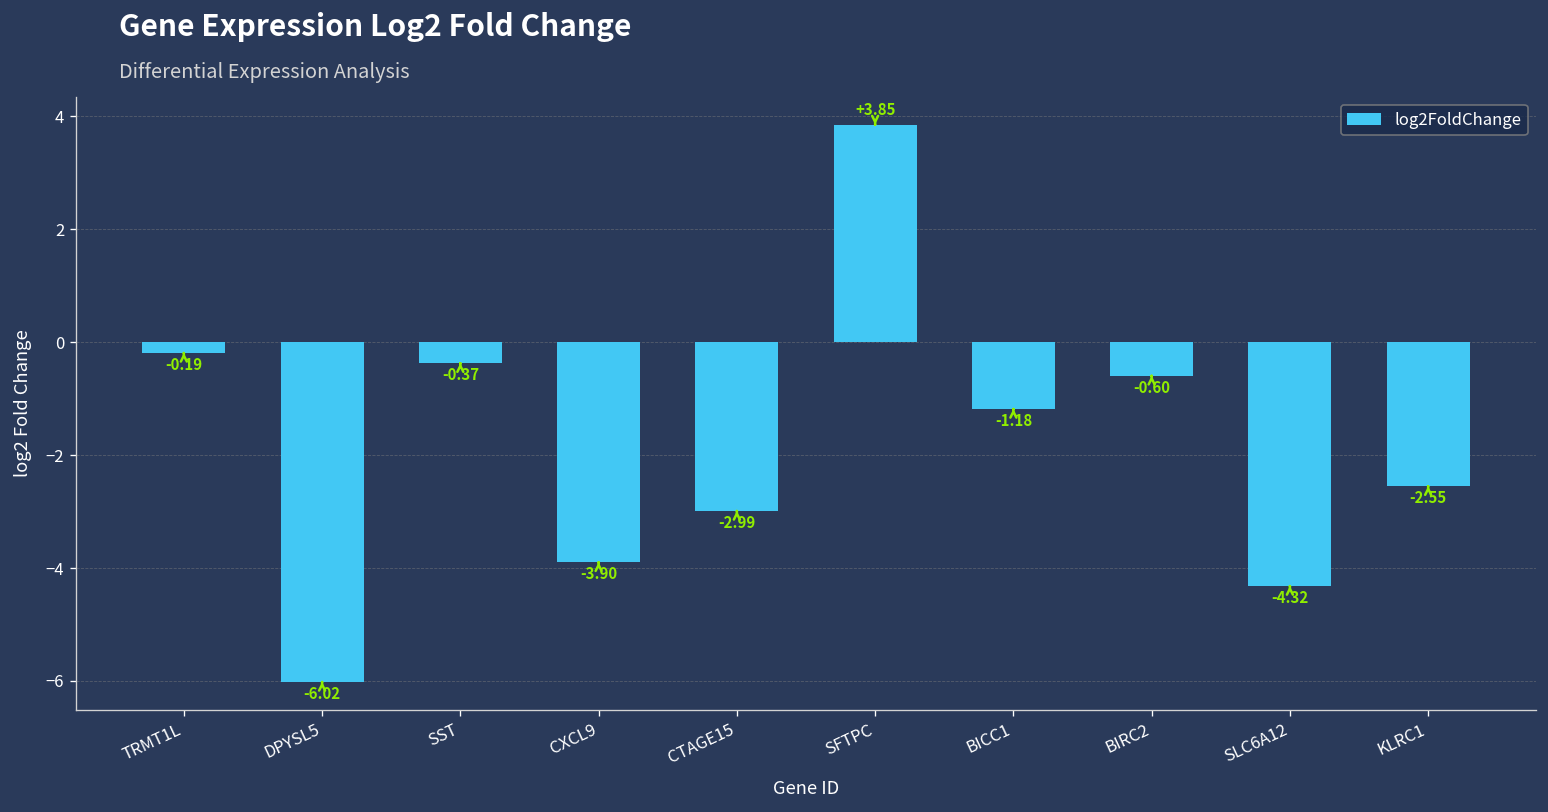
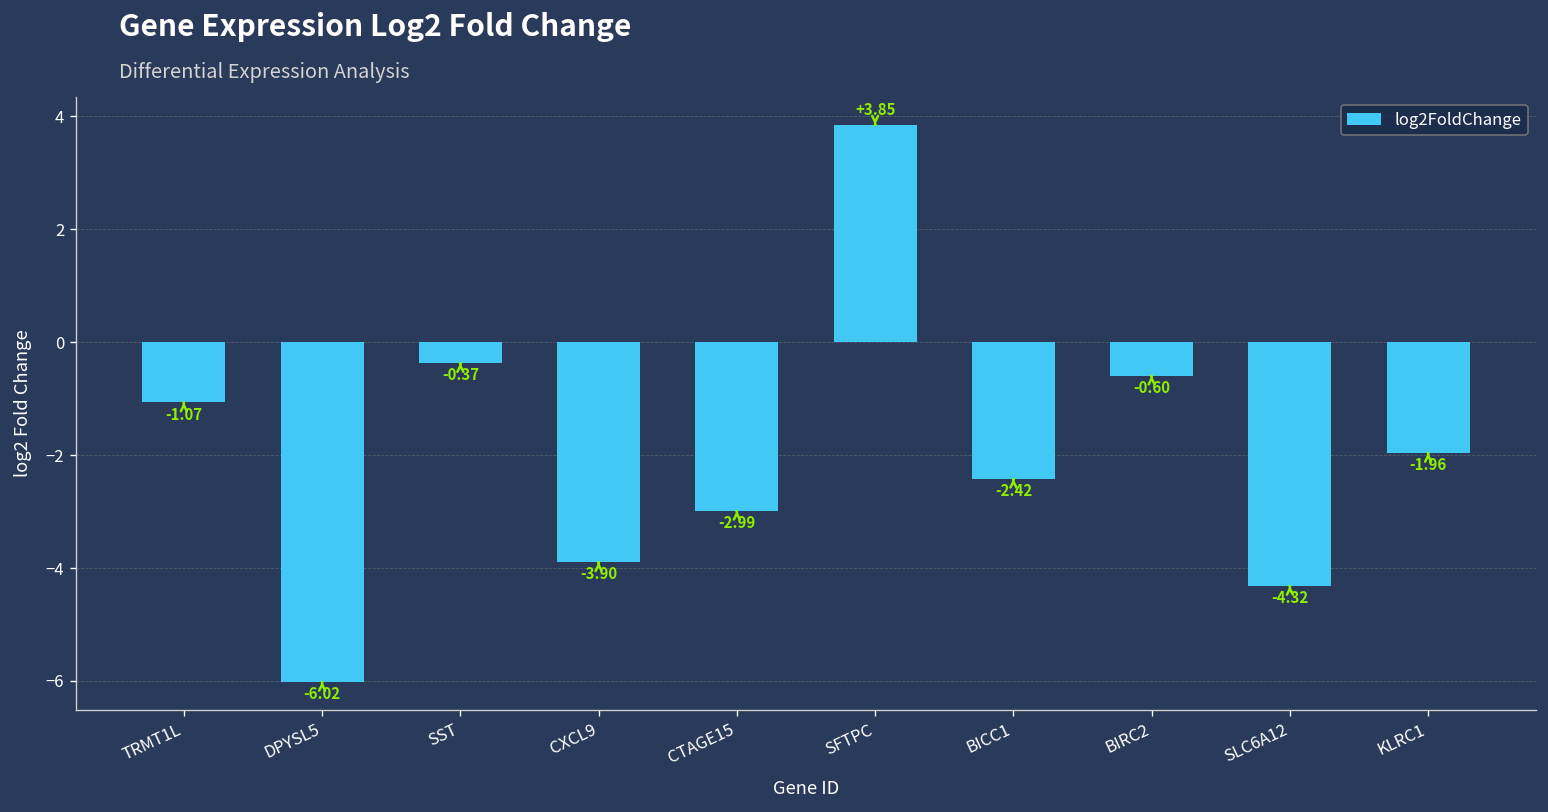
  {
-   "TRMT1L": "-0.19",
+   "TRMT1L": "-1.07",
    "DPYSL5": "-6.02",
    "SST": "-0.37",
    "CXCL9": "-3.90",
    "CTAGE15": "-2.99",
    "SFTPC": "+3.85",
-   "BICC1": "-1.18",
+   "BICC1": "-2.42",
    "BIRC2": "-0.60",
    "SLC6A12": "-4.32",
-   "KLRC1": "-2.55"
+   "KLRC1": "-1.96"
  }
